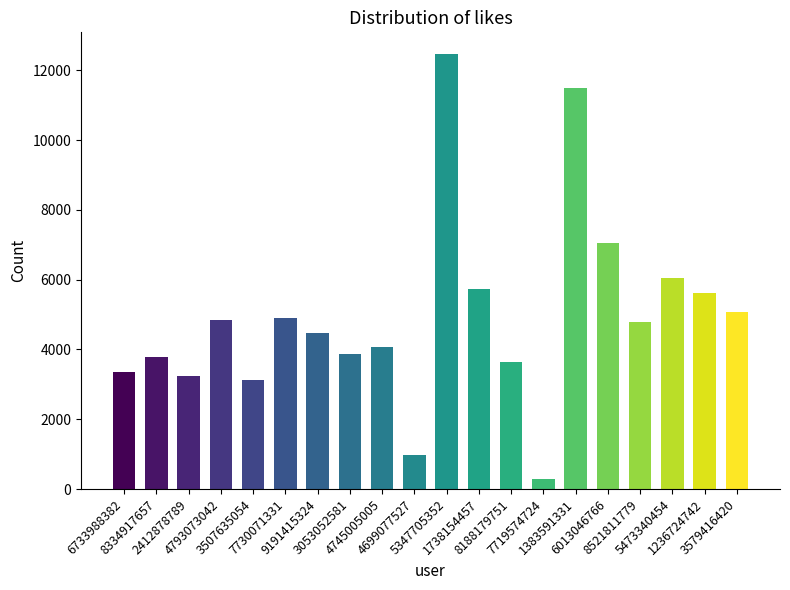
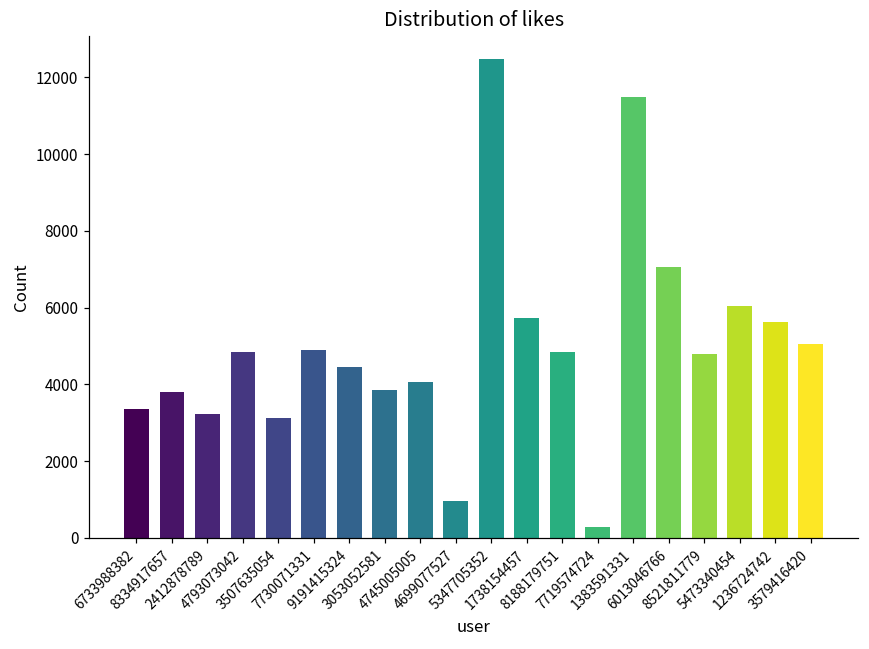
  {
    "6733988382": 3400,
    "8334917657": 3800,
    "2412878789": 3200,
    "4793073042": 4900,
    "3507635054": 3100,
    "7730071331": 4900,
    "9191415324": 4500,
    "3053052581": 3900,
    "4745005005": 4100,
    "4699077527": 1000,
    "5347705352": 12500,
    "1738154457": 5700,
-   "8188179751": 3600,
+   "8188179751": 4800,
    "7719574724": 300,
    "1383591331": 11500,
    "6013046766": 7000,
    "8521811779": 4800,
    "5473340454": 6000,
    "1236724742": 5600,
    "3579416420": 5100
  }
